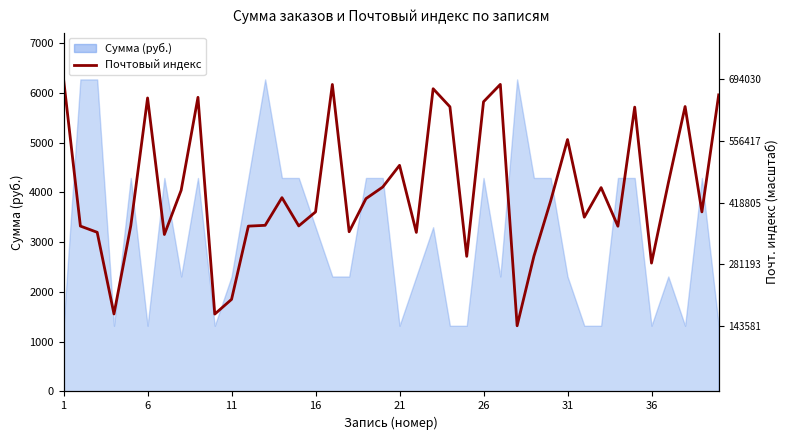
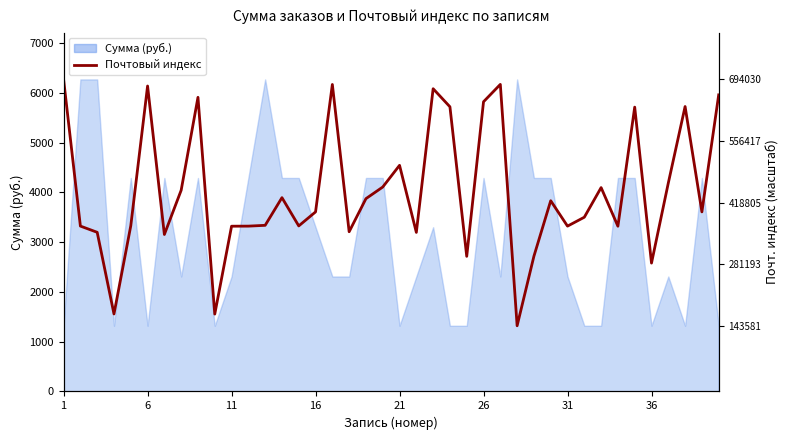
  {
    "Почтовый индекс": {
      "1": 690000,
-     "6": 650000,
-     "11": 200000,
+     "6": 680000,
+     "11": 370000,
      "16": 400000,
      "21": 500000,
      "26": 640000,
-     "31": 560000,
+     "31": 370000,
      "36": 290000
    }
  }
